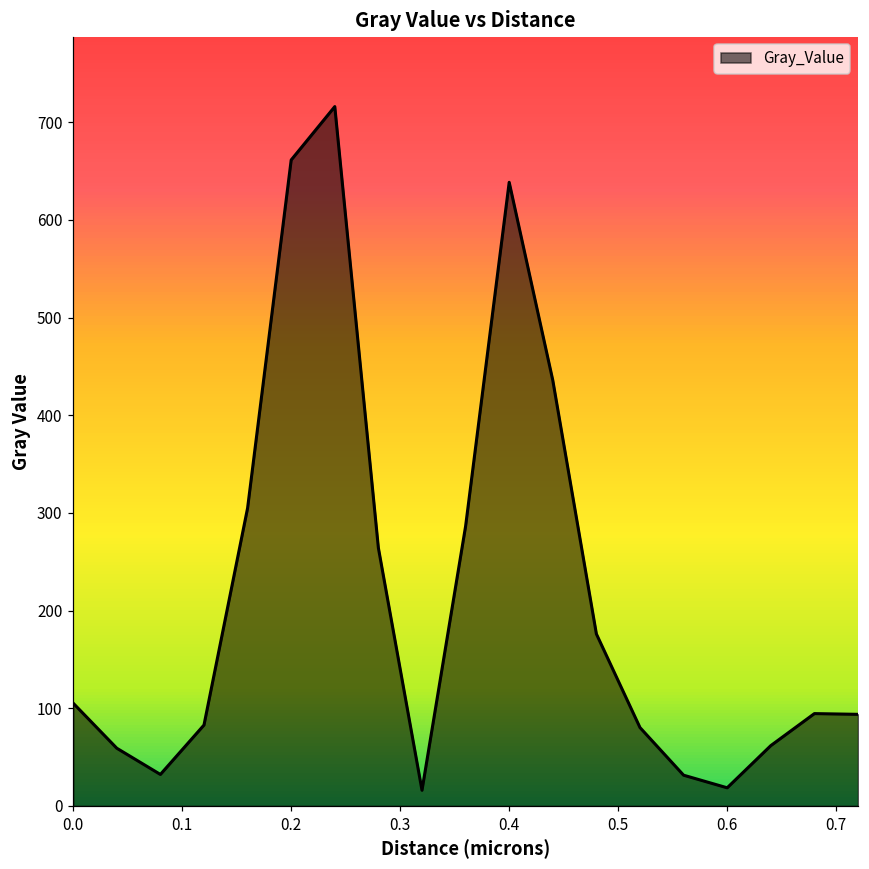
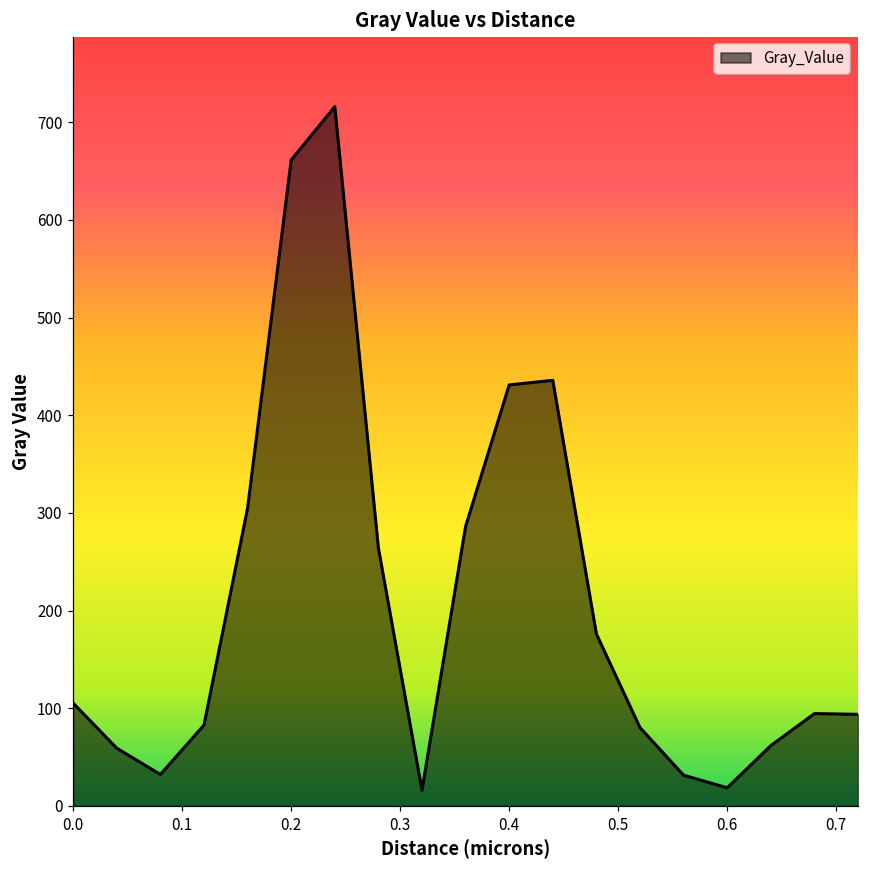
  {
    "0.0": 110,
    "0.2": 660,
-   "0.4": 640,
+   "0.4": 430,
    "0.6": 20
  }
